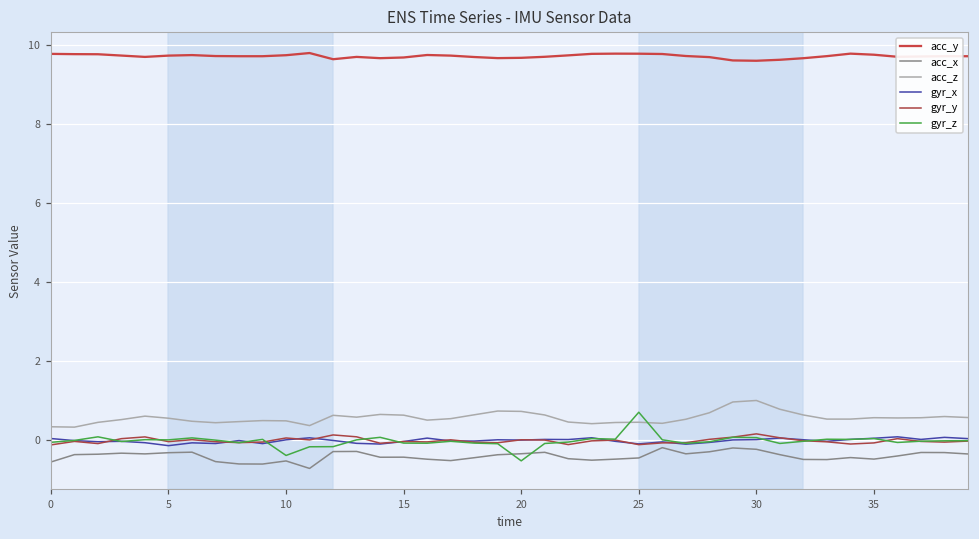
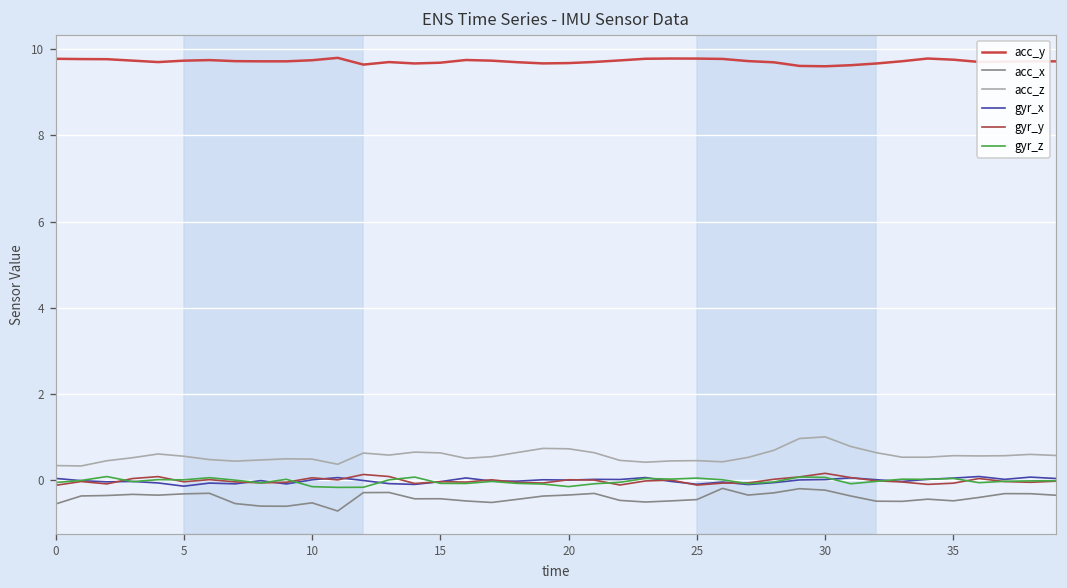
  {
    "gyr_x": {
      "0": 0.0,
      "5": -0.1
    },
    "gyr_z": {
-     "10": -0.4,
-     "20": -0.5,
-     "25": 0.7
+     "10": -0.1,
+     "20": -0.1,
+     "25": 0.1
    }
  }
